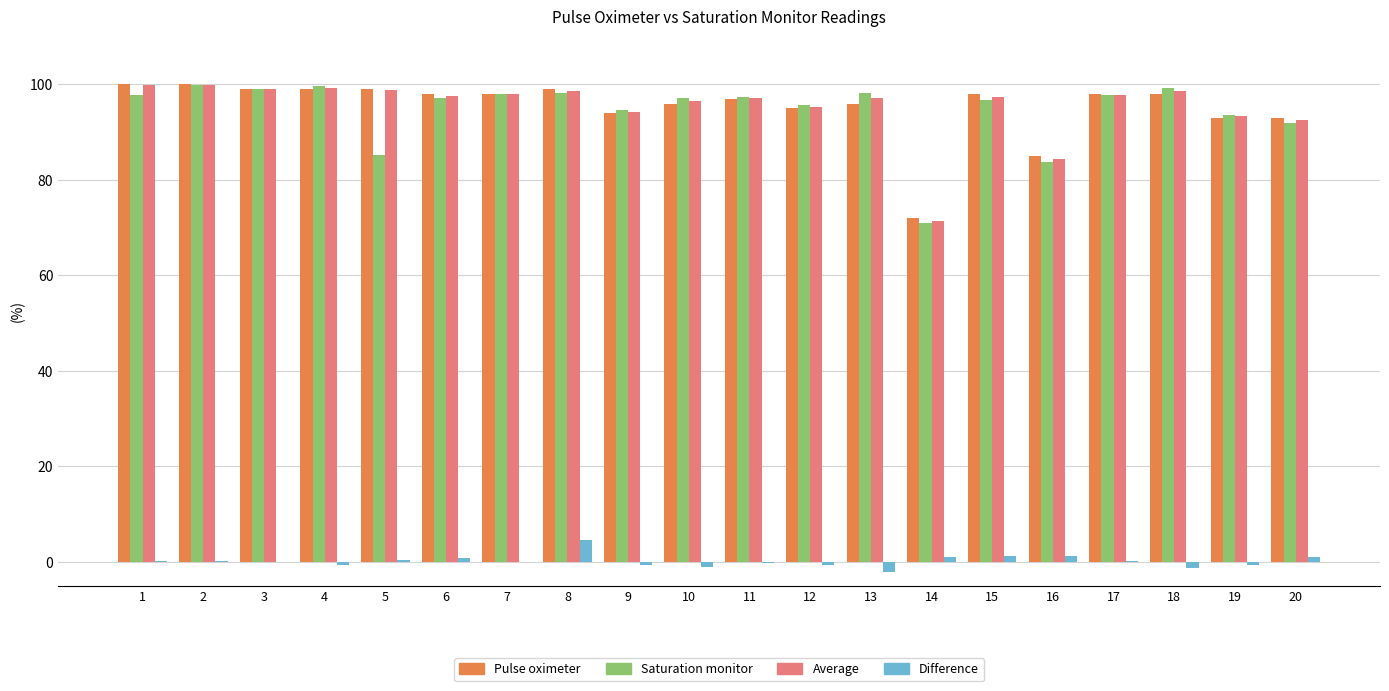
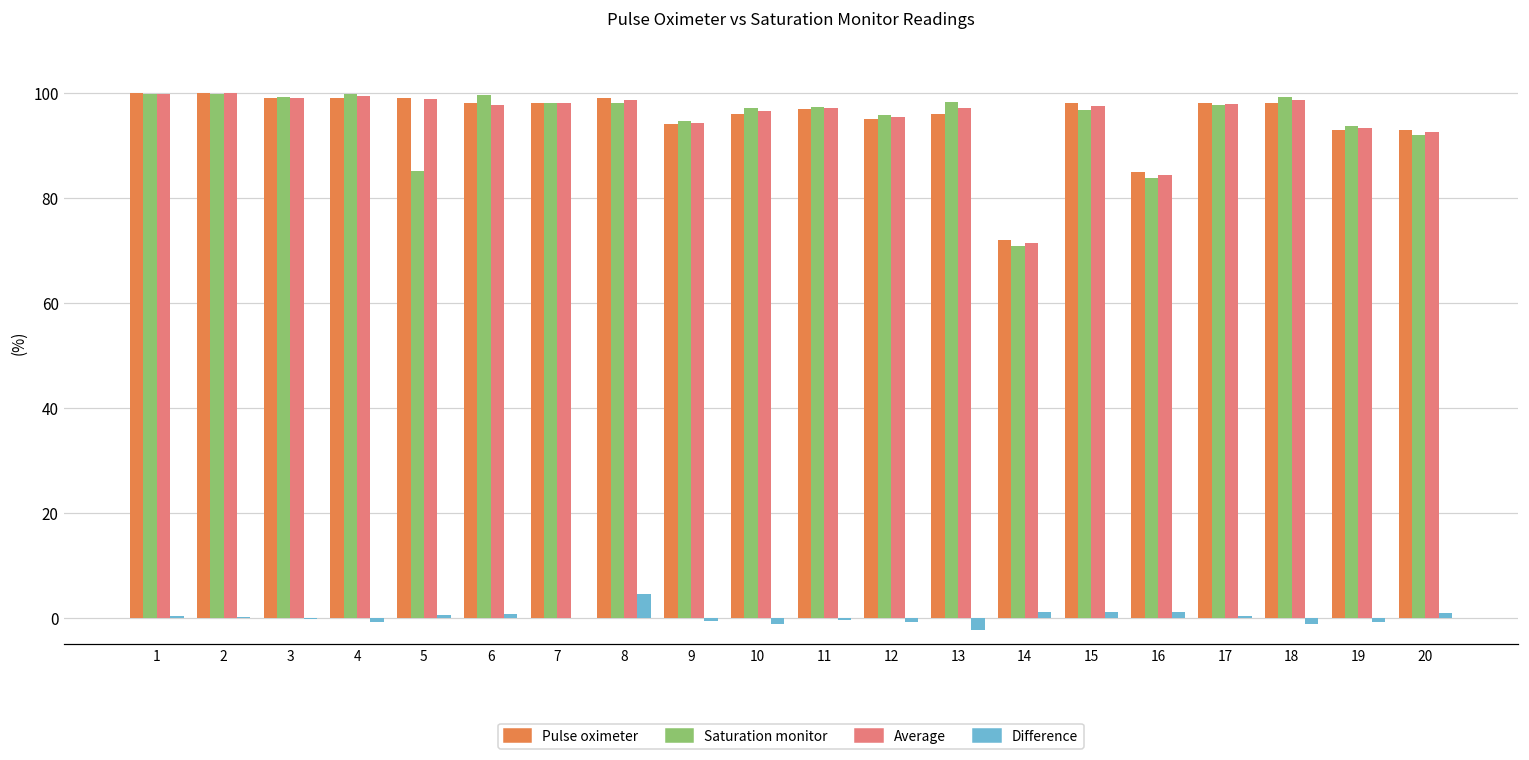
  {
    "Saturation monitor": {
-     "1": 98,
+     "1": 100,
      "2": 100,
      "3": 99,
      "4": 100,
      "5": 85,
-     "6": 97,
+     "6": 100,
      "7": 98,
      "8": 98,
      "9": 95,
      "10": 97,
      "11": 97,
      "12": 96,
      "13": 98,
      "14": 71,
      "15": 97,
      "16": 84,
      "17": 98,
      "18": 99,
      "19": 94,
      "20": 92
    },
    "Difference": {
      "4": -1,
      "6": 1,
      "7": 0,
      "8": 5,
      "9": -1,
      "10": -1,
      "12": -1,
      "13": -2,
      "14": 1,
      "15": 1,
      "16": 1,
      "18": -1,
      "19": -1,
      "20": 1
    }
  }
